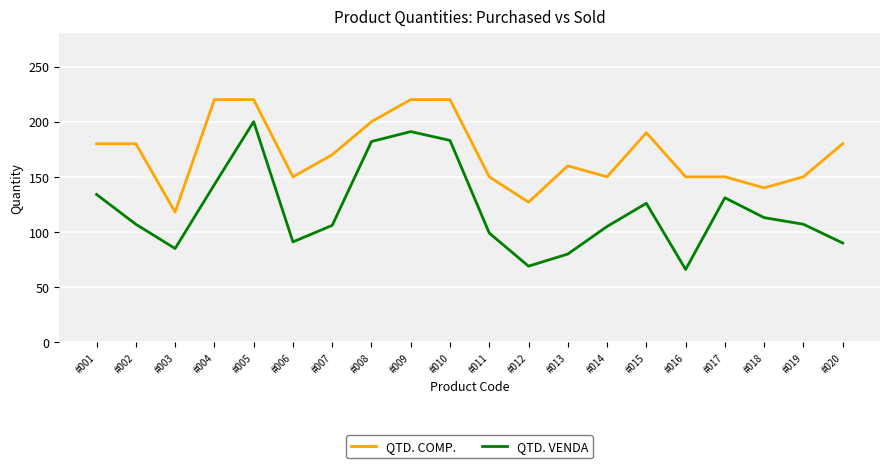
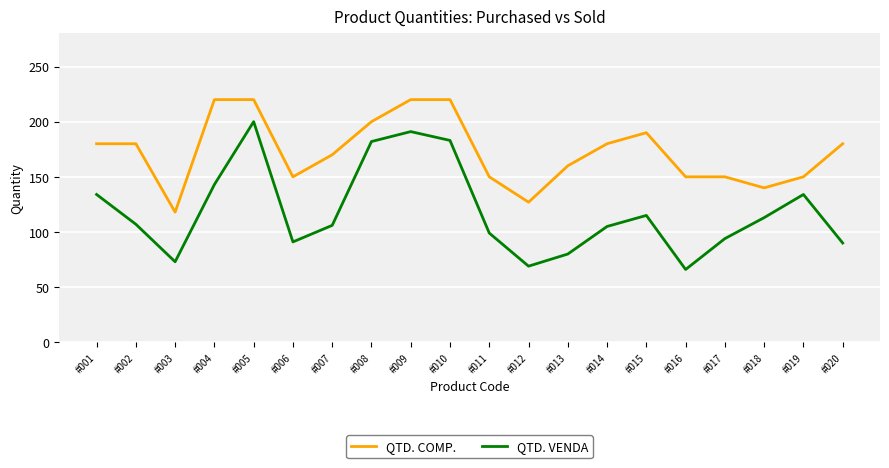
  {
    "QTD. COMP.": {
      "#001": 180,
      "#002": 180,
      "#003": 118,
      "#004": 220,
      "#005": 220,
      "#006": 150,
      "#007": 170,
      "#008": 200,
      "#009": 220,
      "#010": 220,
      "#011": 150,
      "#012": 127,
      "#013": 160,
-     "#014": 150,
+     "#014": 180,
      "#015": 190,
      "#016": 150,
      "#017": 150,
      "#018": 140,
      "#019": 150,
      "#020": 180
    },
    "QTD. VENDA": {
      "#001": 134,
      "#002": 107,
-     "#003": 85,
+     "#003": 73,
      "#004": 143,
      "#005": 200,
      "#006": 91,
      "#007": 106,
      "#008": 182,
      "#009": 191,
      "#010": 183,
      "#011": 99,
      "#012": 69,
      "#013": 80,
      "#014": 105,
-     "#015": 126,
+     "#015": 115,
      "#016": 66,
-     "#017": 131,
+     "#017": 94,
      "#018": 113,
-     "#019": 107,
+     "#019": 134,
      "#020": 90
    }
  }
